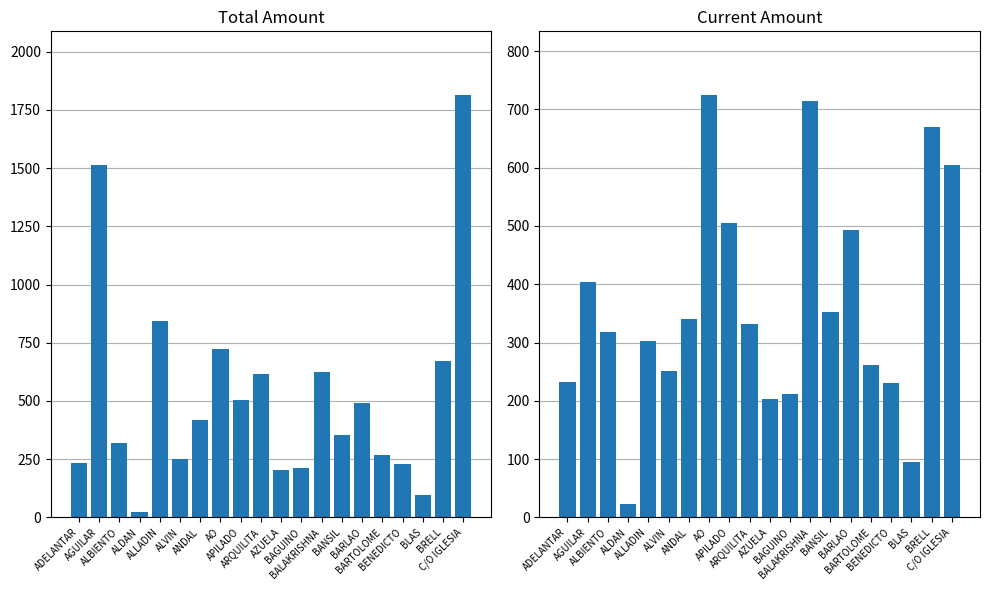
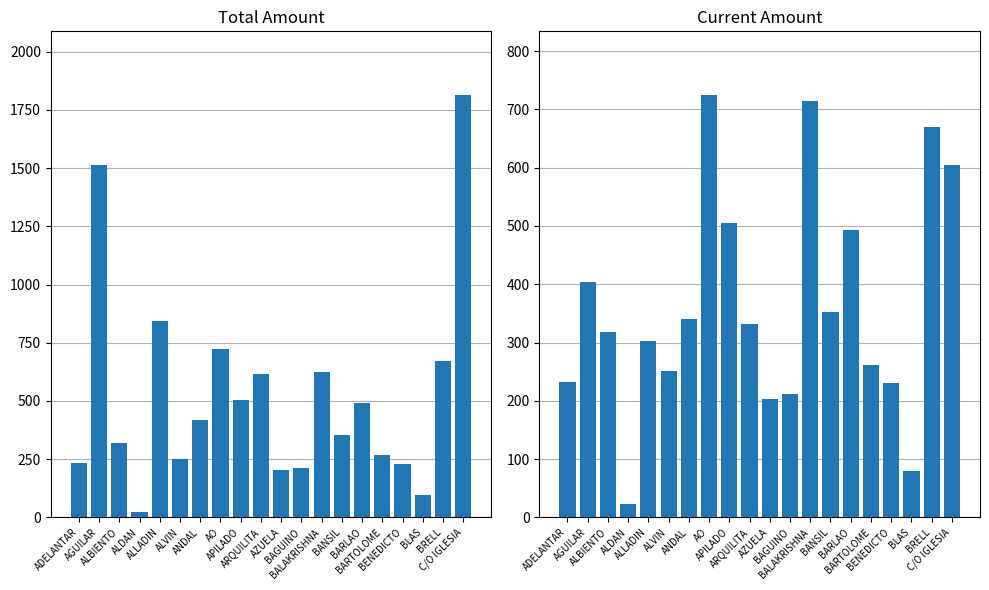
  {
    "Total Amount": {
      "ADELANTAR": 230,
      "AGUILAR": 1520,
      "ALBIENTO": 320,
      "ALDAN": 20,
      "ALLADIN": 840,
      "ALVIN": 250,
      "ANDAL": 420,
      "AO": 730,
      "APILADO": 510,
      "ARQUILITA": 620,
      "AZUELA": 200,
      "BAGUINO": 210,
      "BALAKRISHNA": 630,
      "BANSIL": 350,
      "BARLAO": 490,
      "BARTOLOME": 270,
      "BENEDICTO": 230,
      "BLAS": 100,
      "BRELL": 670,
      "C/O IGLESIA": 1820
    },
    "Current Amount": {
      "ADELANTAR": 230,
      "AGUILAR": 400,
      "ALBIENTO": 320,
      "ALDAN": 20,
      "ALLADIN": 300,
      "ALVIN": 250,
      "ANDAL": 340,
      "AO": 730,
      "APILADO": 510,
      "ARQUILITA": 330,
      "AZUELA": 200,
      "BAGUINO": 210,
      "BALAKRISHNA": 710,
      "BANSIL": 350,
      "BARLAO": 490,
      "BARTOLOME": 260,
      "BENEDICTO": 230,
-     "BLAS": 100,
+     "BLAS": 80,
      "BRELL": 670,
      "C/O IGLESIA": 610
    }
  }
